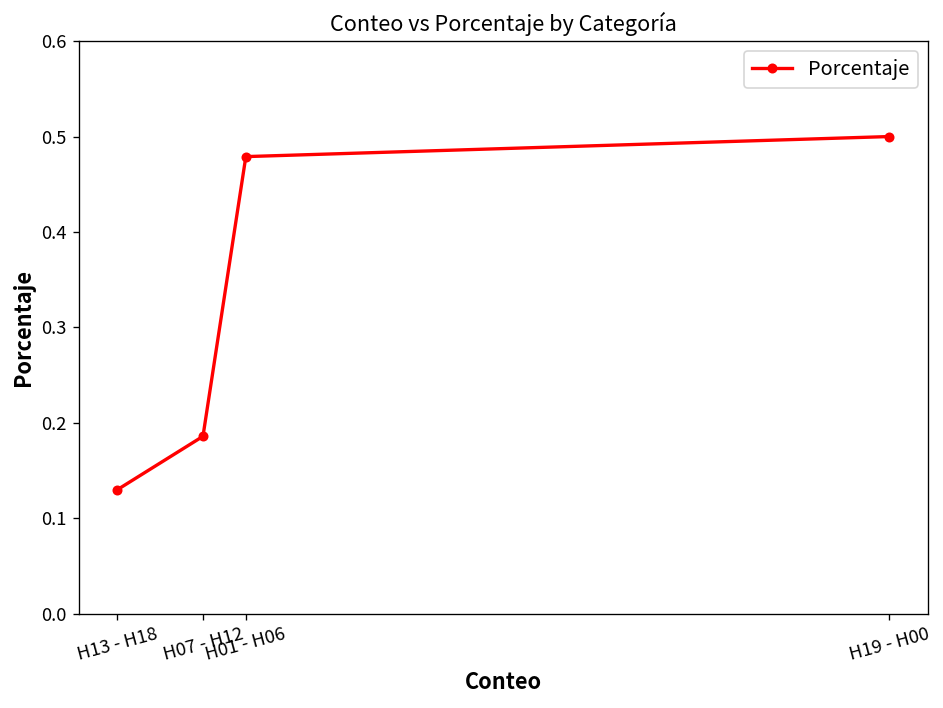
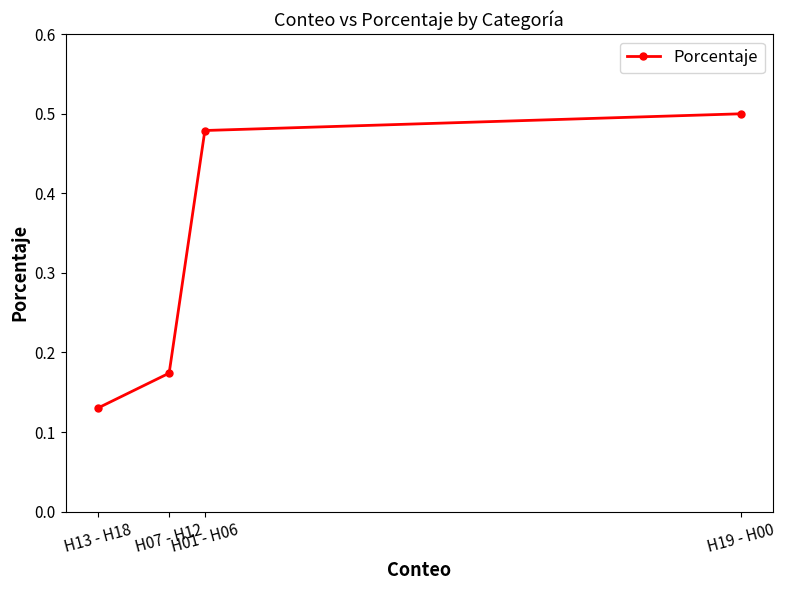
  {
    "H13 - H18": 0.13,
-   "H07 - H12": 0.19,
+   "H07 - H12": 0.17,
    "H01 - H06": 0.48,
    "H19 - H00": 0.50
  }
